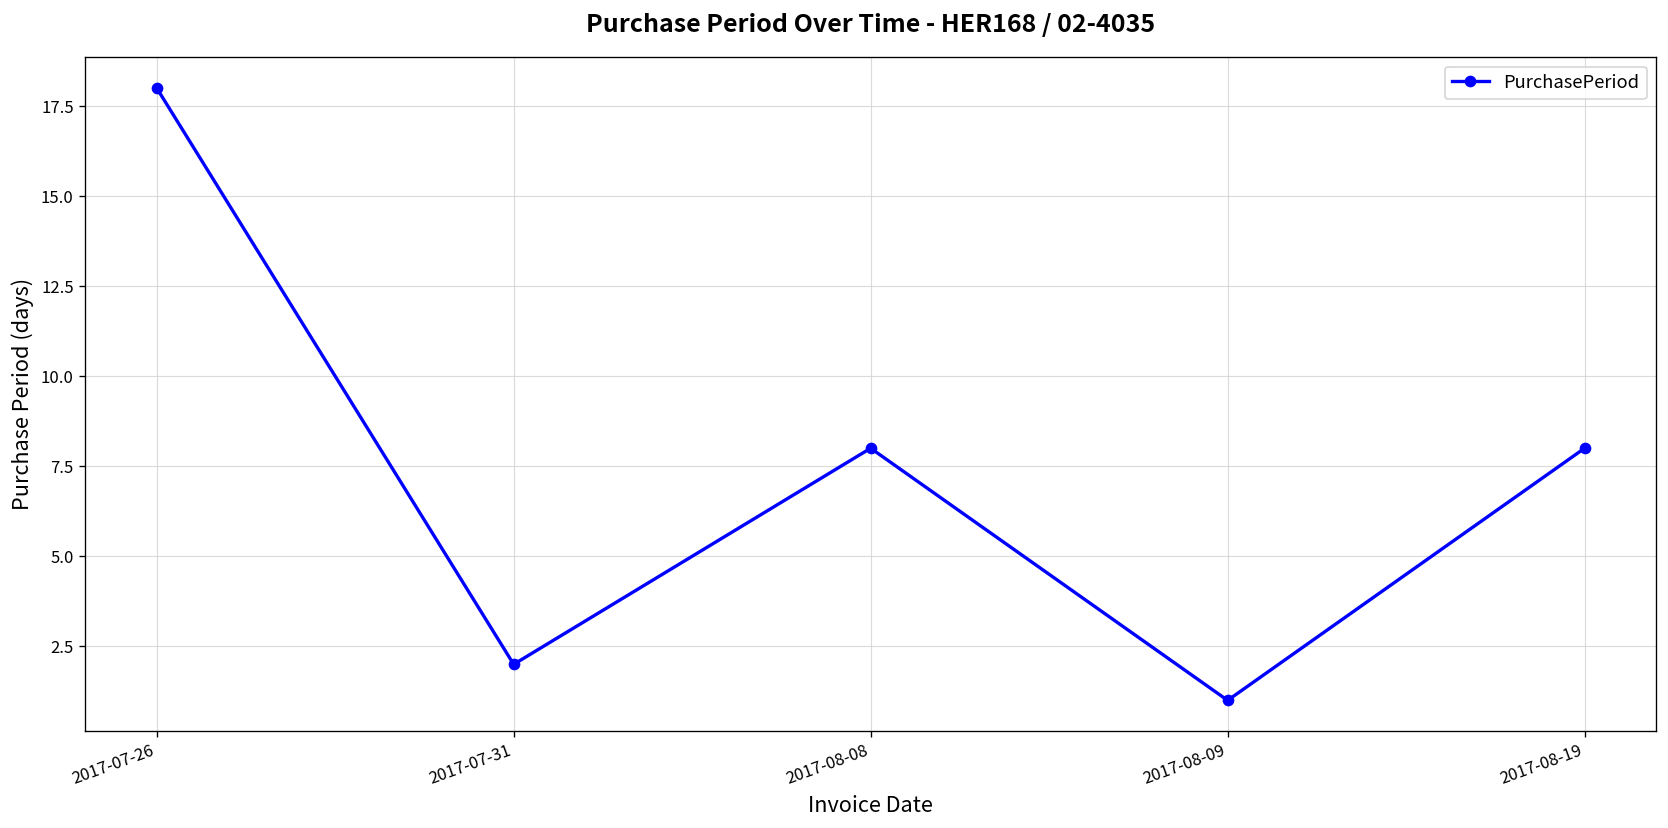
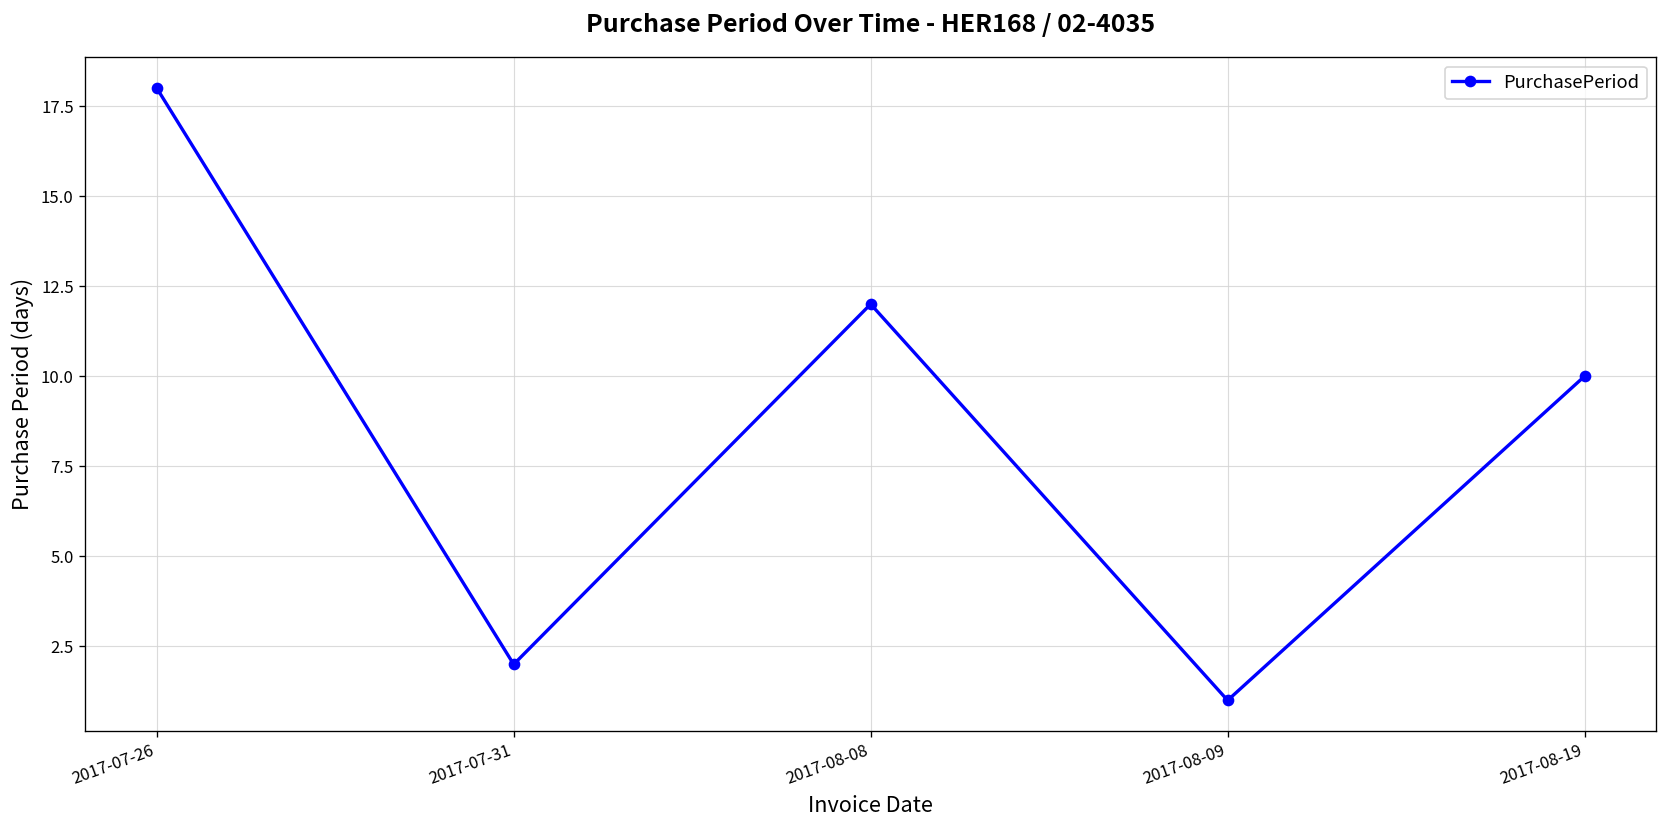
  {
    "2017-07-26": 18,
    "2017-07-31": 2,
-   "2017-08-08": 8,
+   "2017-08-08": 12,
    "2017-08-09": 1,
-   "2017-08-19": 8
+   "2017-08-19": 10
  }
